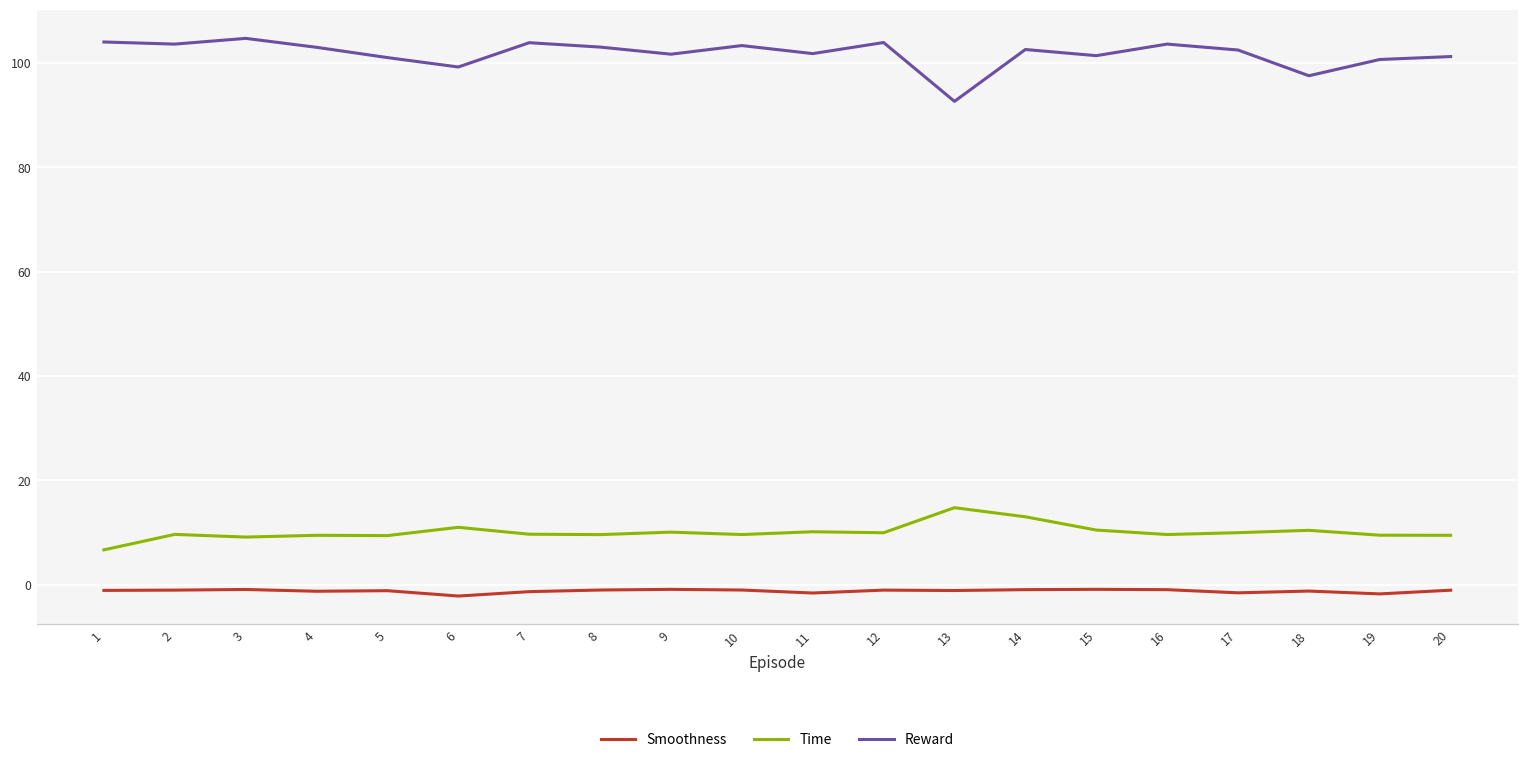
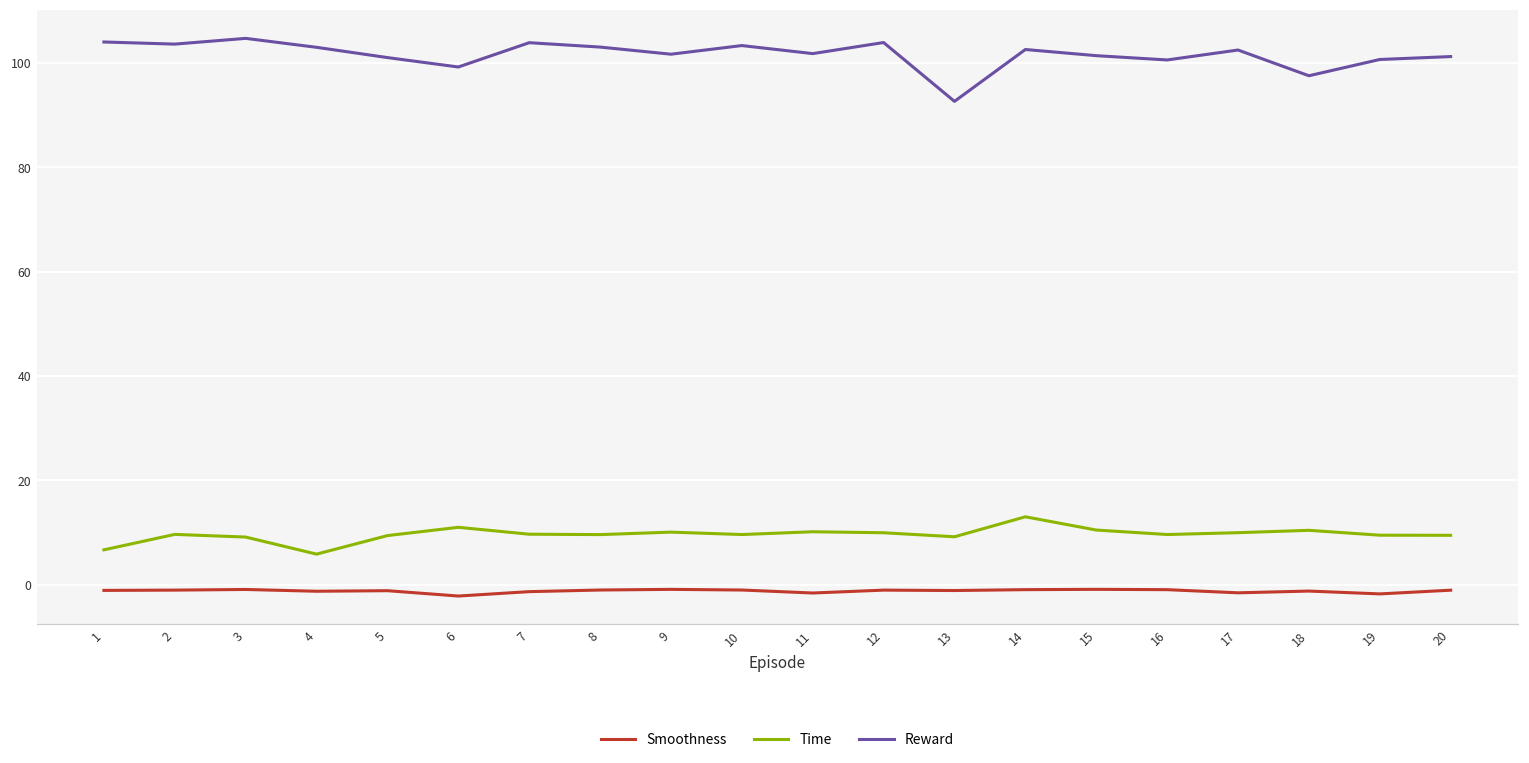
  {
    "Smoothness": {
      "1": -1,
      "2": -1,
      "3": -1,
      "4": -1,
      "5": -1,
      "6": -2,
      "7": -1,
      "8": -1,
      "9": -1,
      "10": -1,
      "11": -2,
      "12": -1,
      "13": -1,
      "14": -1,
      "15": -1,
      "16": -1,
      "17": -2,
      "18": -1,
      "19": -2,
      "20": -1
    },
    "Time": {
      "1": 7,
      "2": 10,
      "3": 9,
-     "4": 9,
+     "4": 6,
      "5": 9,
      "6": 11,
      "7": 10,
      "8": 10,
      "9": 10,
      "10": 10,
      "11": 10,
      "12": 10,
-     "13": 15,
+     "13": 9,
      "14": 13,
      "15": 10,
      "16": 10,
      "17": 10,
      "18": 10,
      "19": 9,
      "20": 9
    },
    "Reward": {
      "1": 104,
      "2": 104,
      "3": 105,
      "4": 103,
      "5": 101,
      "6": 99,
      "7": 104,
      "8": 103,
      "9": 102,
      "10": 103,
      "11": 102,
      "12": 104,
      "13": 93,
      "14": 103,
      "15": 101,
-     "16": 104,
+     "16": 101,
      "17": 102,
      "18": 98,
      "19": 101,
      "20": 101
    }
  }
